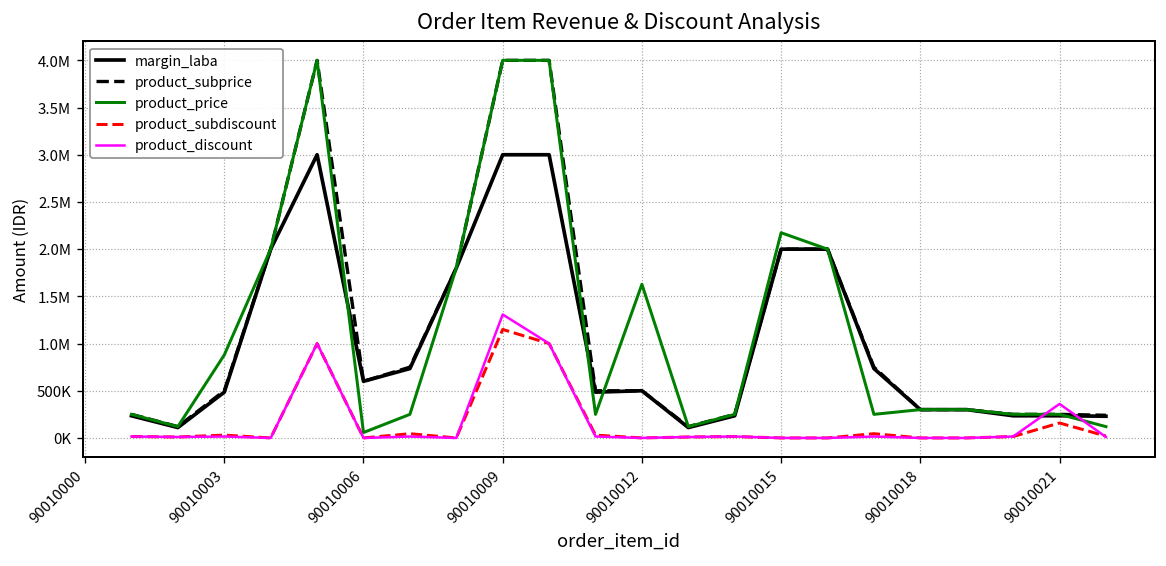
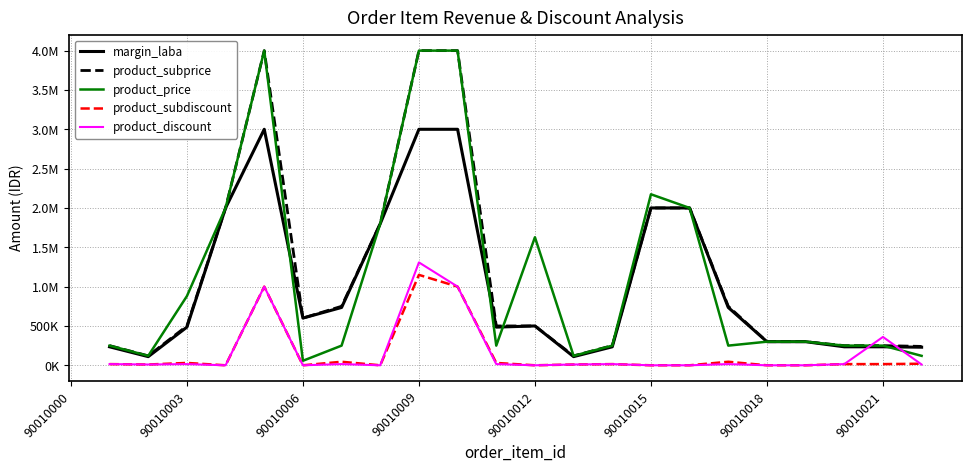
  {
    "product_price": {
      "90010003": 900000,
      "90010006": 100000,
      "90010012": 1600000,
      "90010015": 2200000
    },
    "product_subdiscount": {
      "90010009": 1100000,
-     "90010021": 200000
+     "90010021": 0
    },
    "product_discount": {
      "90010009": 1300000,
      "90010021": 400000
    }
  }
